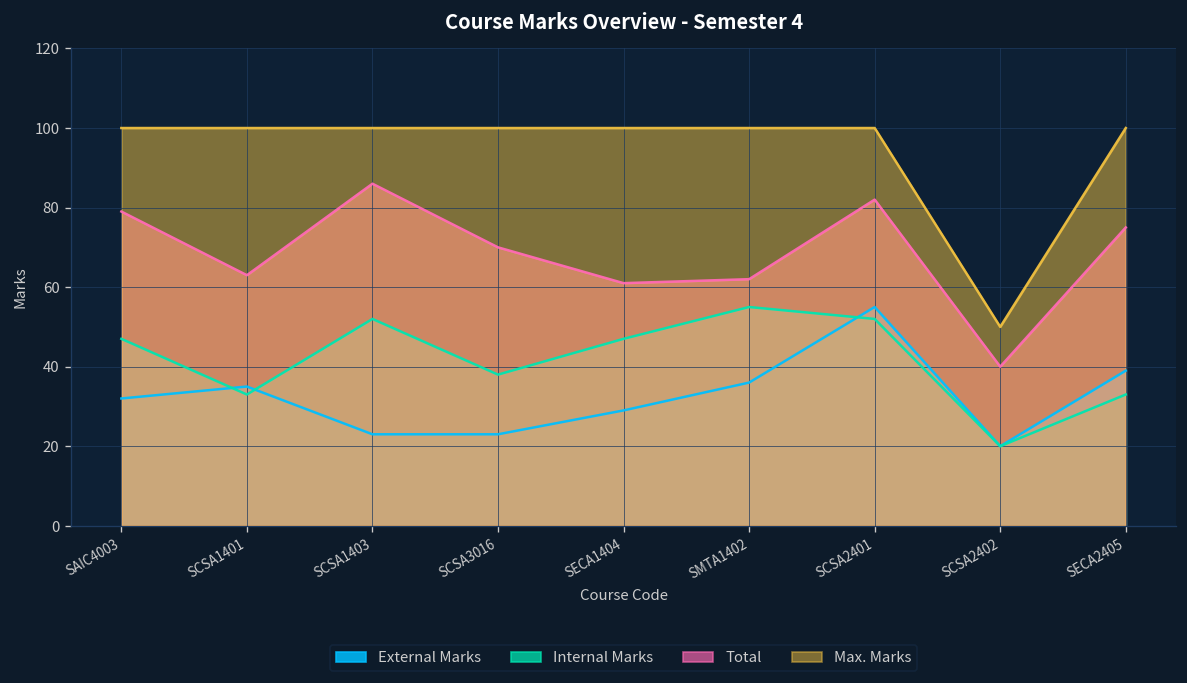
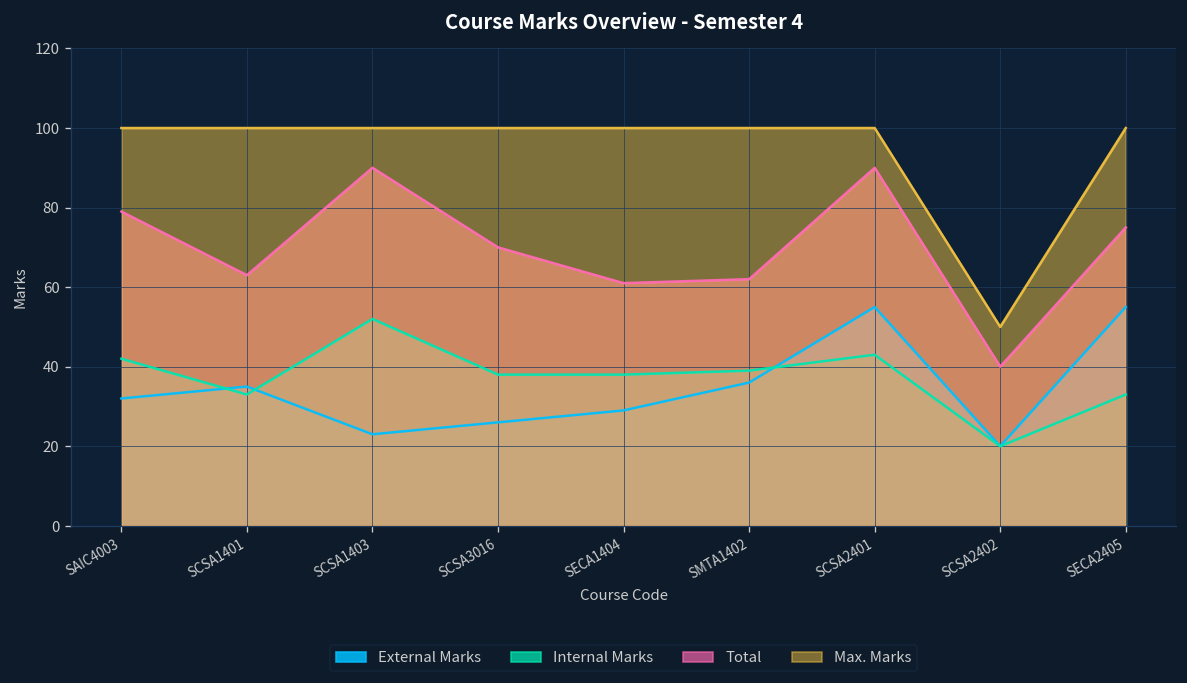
  {
    "External Marks": {
      "SAIC4003": 32,
      "SCSA1401": 35,
      "SCSA1403": 23,
-     "SCSA3016": 23,
+     "SCSA3016": 26,
      "SECA1404": 29,
      "SMTA1402": 36,
      "SCSA2401": 55,
-     "SECA2405": 39
+     "SECA2405": 55
    },
    "Internal Marks": {
-     "SAIC4003": 47,
+     "SAIC4003": 42,
      "SCSA1401": 33,
      "SCSA1403": 52,
      "SCSA3016": 38,
-     "SECA1404": 47,
-     "SMTA1402": 55,
-     "SCSA2401": 52,
+     "SECA1404": 38,
+     "SMTA1402": 39,
+     "SCSA2401": 43,
      "SECA2405": 33
    },
    "Total": {
      "SAIC4003": 79,
      "SCSA1401": 63,
-     "SCSA1403": 86,
+     "SCSA1403": 90,
      "SCSA3016": 70,
      "SECA1404": 61,
      "SMTA1402": 62,
-     "SCSA2401": 82,
+     "SCSA2401": 90,
      "SCSA2402": 40,
      "SECA2405": 75
    },
    "Max. Marks": {
      "SAIC4003": 100,
      "SCSA1401": 100,
      "SCSA1403": 100,
      "SCSA3016": 100,
      "SECA1404": 100,
      "SMTA1402": 100,
      "SCSA2401": 100,
      "SCSA2402": 50,
      "SECA2405": 100
    }
  }
